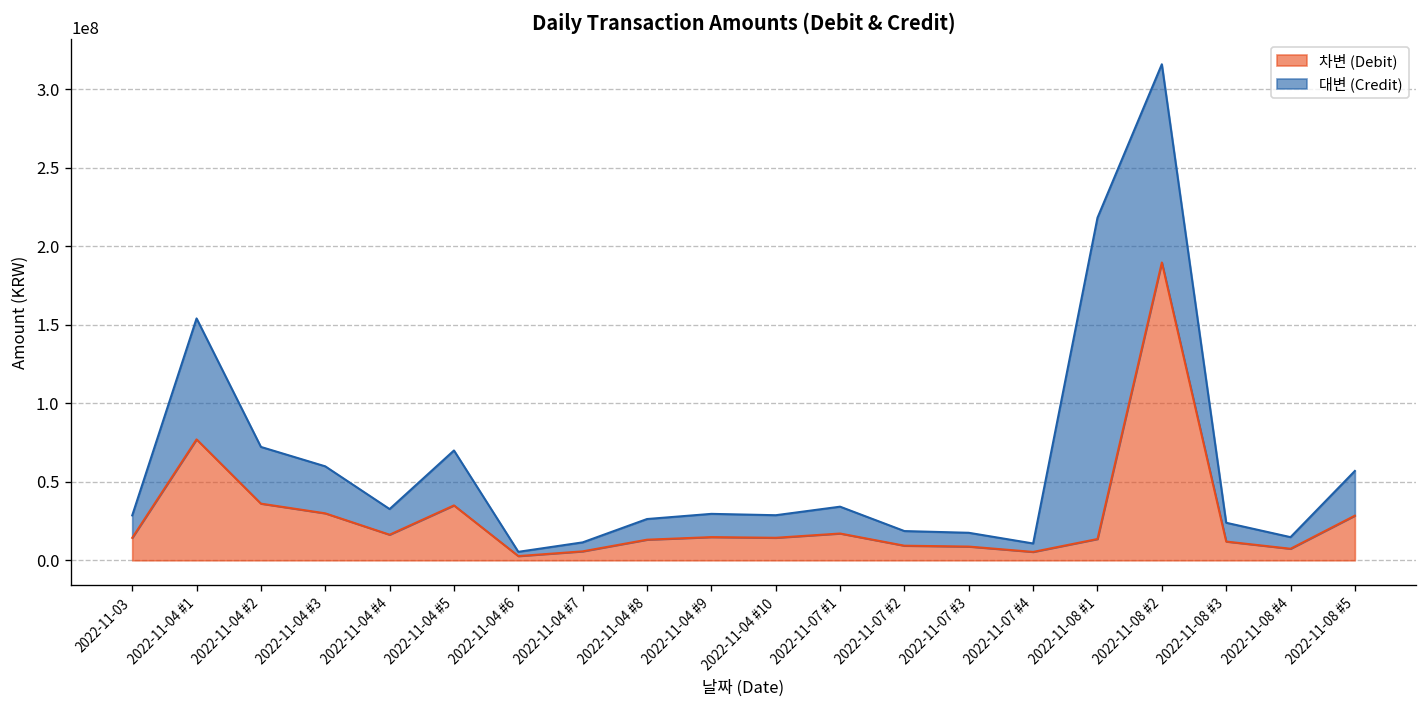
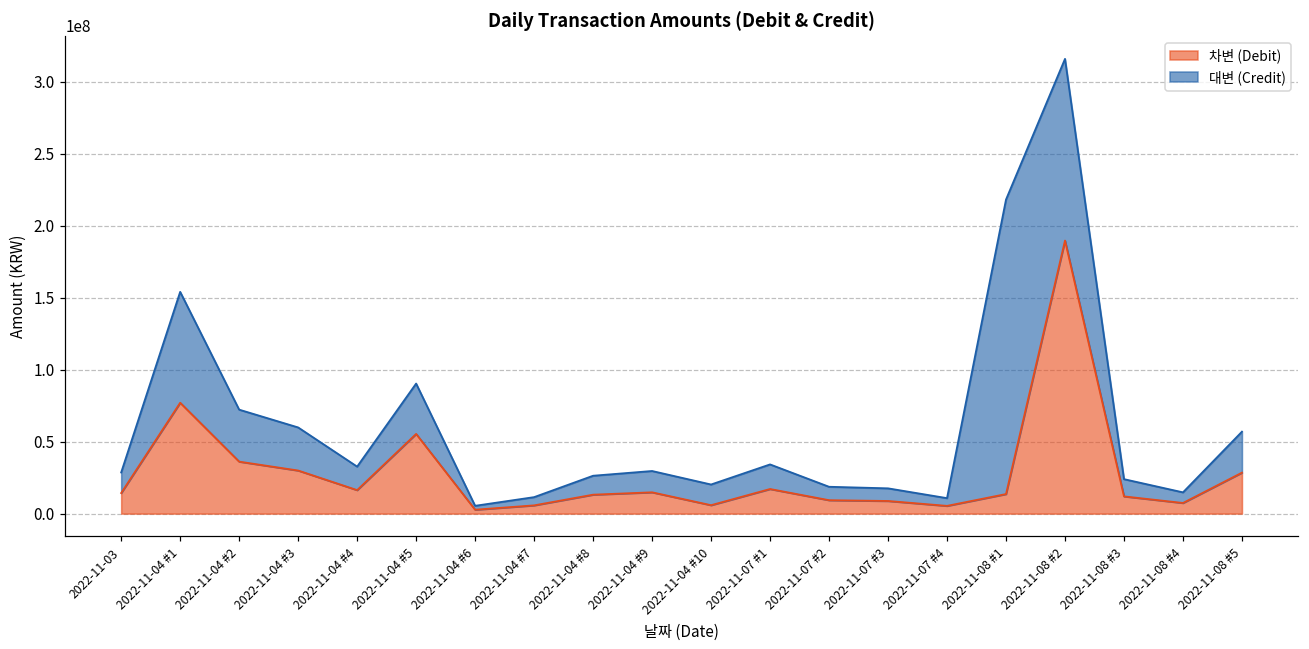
  {
    "차변 (Debit)": {
      "2022-11-03": 14000000,
      "2022-11-04 #1": 77000000,
      "2022-11-04 #2": 36000000,
      "2022-11-04 #3": 30000000,
      "2022-11-04 #4": 16000000,
-     "2022-11-04 #5": 35000000,
+     "2022-11-04 #5": 55000000,
      "2022-11-04 #6": 3000000,
      "2022-11-04 #7": 6000000,
      "2022-11-04 #8": 13000000,
      "2022-11-04 #9": 15000000,
-     "2022-11-04 #10": 14000000,
+     "2022-11-04 #10": 6000000,
      "2022-11-07 #1": 17000000,
      "2022-11-07 #2": 9000000,
      "2022-11-07 #3": 9000000,
      "2022-11-07 #4": 5000000,
      "2022-11-08 #1": 14000000,
      "2022-11-08 #2": 190000000,
      "2022-11-08 #3": 12000000,
      "2022-11-08 #4": 7000000,
      "2022-11-08 #5": 28000000
    },
    "대변 (Credit)": {
      "2022-11-03": 14000000,
      "2022-11-04 #1": 77000000,
      "2022-11-04 #2": 36000000,
      "2022-11-04 #3": 30000000,
      "2022-11-04 #4": 16000000,
      "2022-11-04 #5": 35000000,
      "2022-11-04 #6": 3000000,
      "2022-11-04 #7": 6000000,
      "2022-11-04 #8": 13000000,
      "2022-11-04 #9": 15000000,
      "2022-11-04 #10": 14000000,
      "2022-11-07 #1": 17000000,
      "2022-11-07 #2": 9000000,
      "2022-11-07 #3": 9000000,
      "2022-11-07 #4": 5000000,
      "2022-11-08 #1": 205000000,
      "2022-11-08 #2": 126000000,
      "2022-11-08 #3": 12000000,
      "2022-11-08 #4": 7000000,
      "2022-11-08 #5": 28000000
    }
  }
